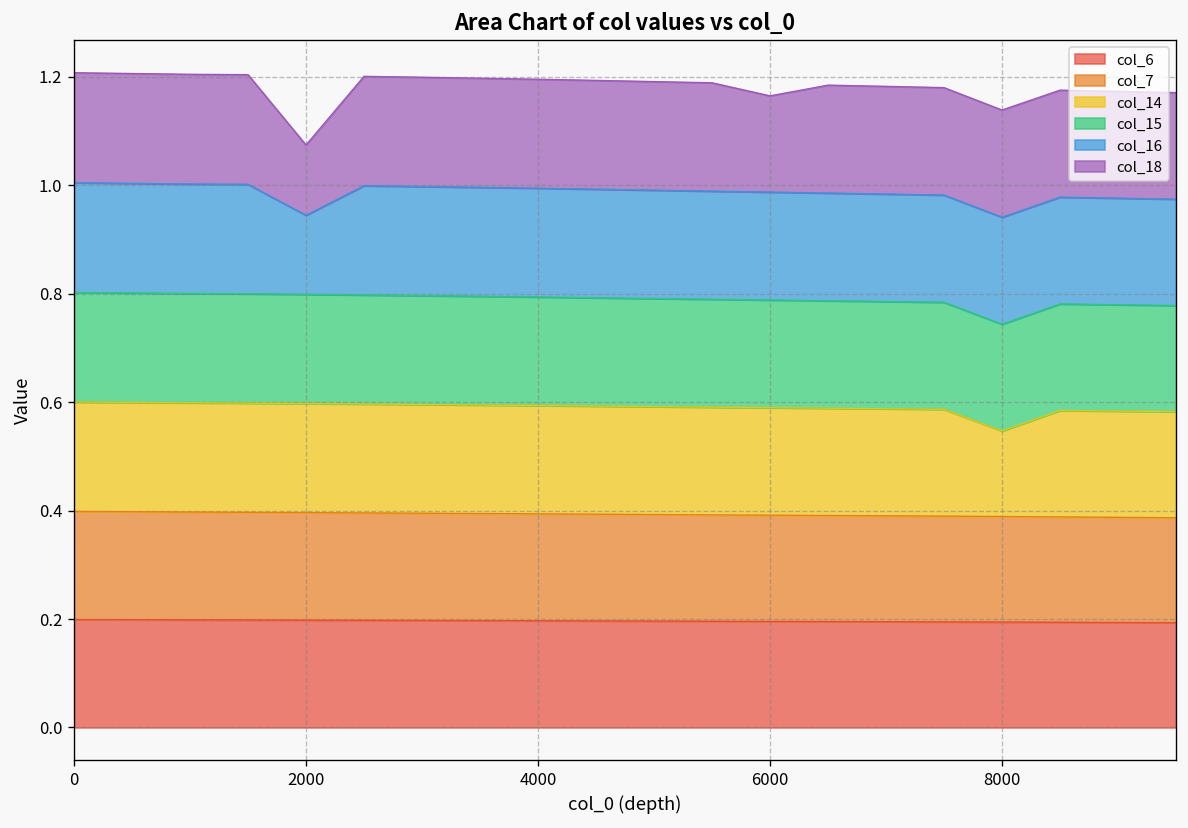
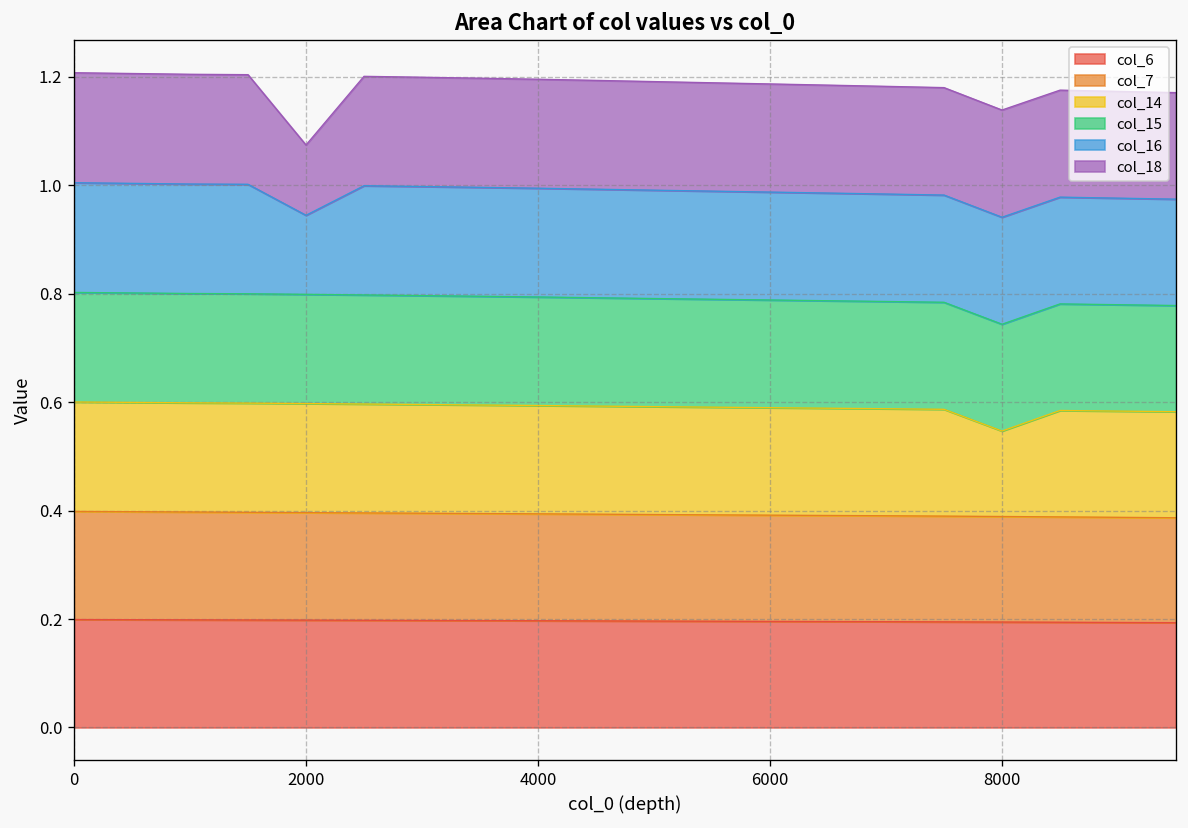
  {
    "col_14": {
      "0": 0.20,
      "2000": 0.20,
      "4000": 0.20,
      "6000": 0.20,
      "8000": 0.16
    },
    "col_15": {
      "0": 0.20,
      "2000": 0.20,
      "4000": 0.20,
      "6000": 0.20,
      "8000": 0.20
    },
    "col_16": {
      "0": 0.20,
      "2000": 0.15,
      "4000": 0.20,
      "6000": 0.20,
      "8000": 0.20
    },
    "col_18": {
      "0": 0.20,
      "2000": 0.13,
      "4000": 0.20,
-     "6000": 0.18,
+     "6000": 0.20,
      "8000": 0.20
    }
  }
